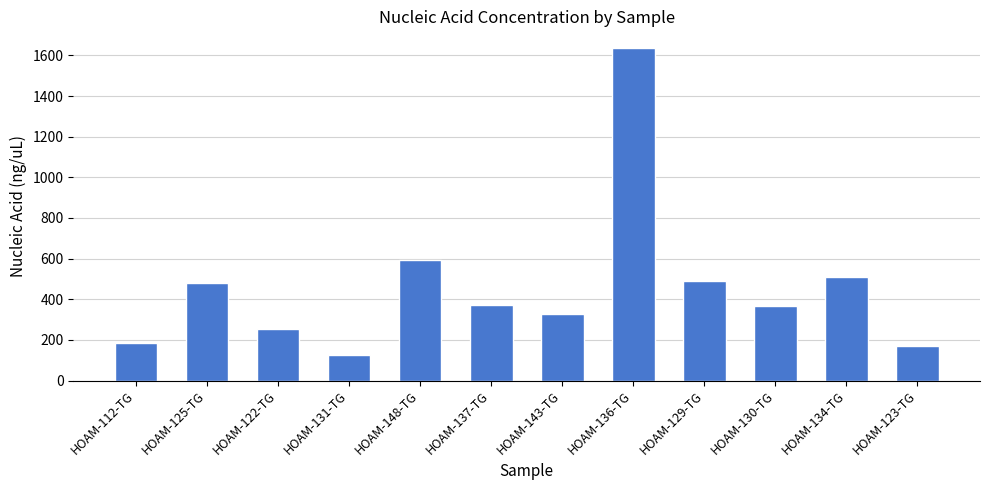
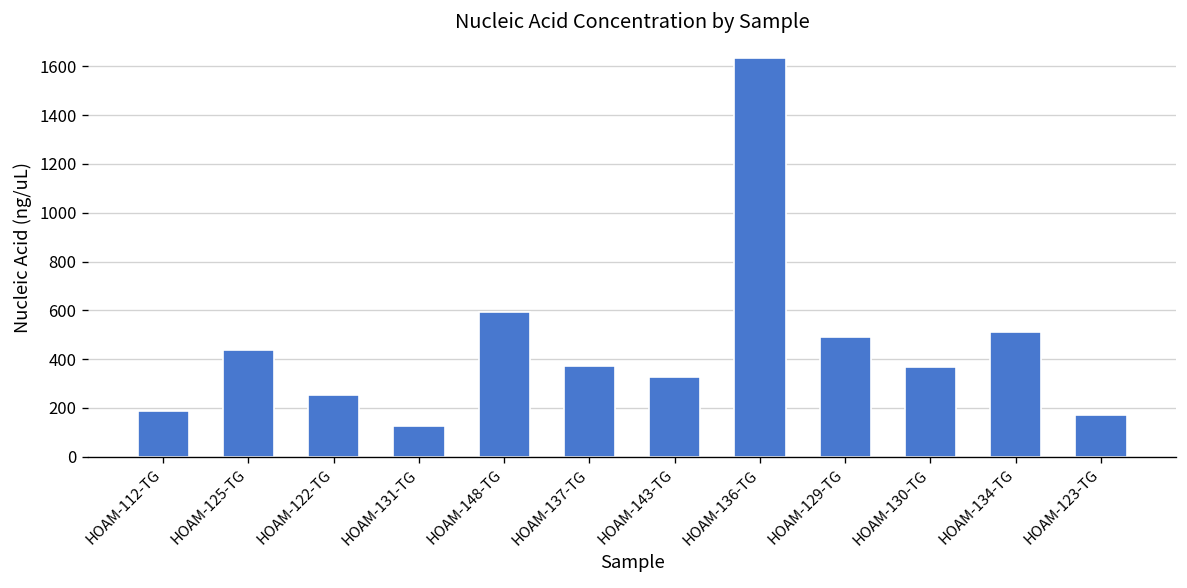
  {
    "HOAM-112-TG": 190,
-   "HOAM-125-TG": 480,
+   "HOAM-125-TG": 440,
    "HOAM-122-TG": 250,
    "HOAM-131-TG": 130,
    "HOAM-148-TG": 590,
    "HOAM-137-TG": 370,
    "HOAM-143-TG": 330,
    "HOAM-136-TG": 1640,
    "HOAM-129-TG": 490,
    "HOAM-130-TG": 370,
    "HOAM-134-TG": 510,
    "HOAM-123-TG": 170
  }
